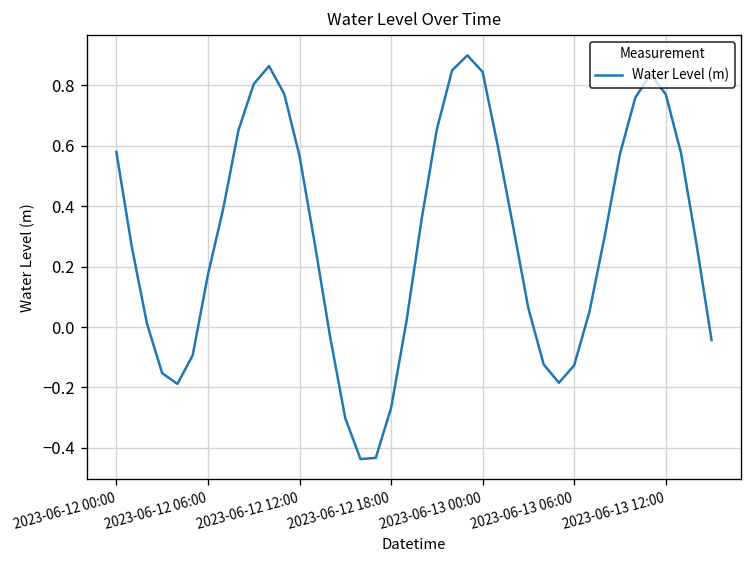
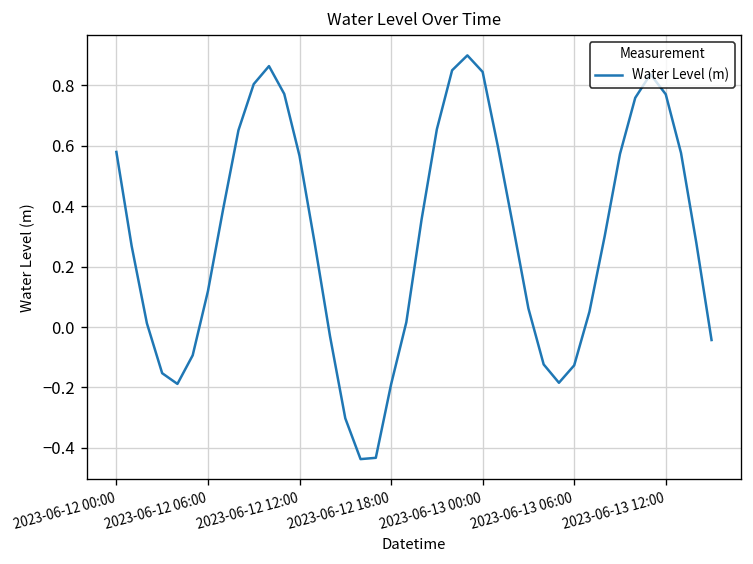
  {
    "2023-06-12 00:00": 0.58,
-   "2023-06-12 06:00": 0.17,
+   "2023-06-12 06:00": 0.12,
    "2023-06-12 12:00": 0.57,
-   "2023-06-12 18:00": -0.27,
+   "2023-06-12 18:00": -0.19,
    "2023-06-13 00:00": 0.84,
    "2023-06-13 06:00": -0.13,
    "2023-06-13 12:00": 0.77
  }
